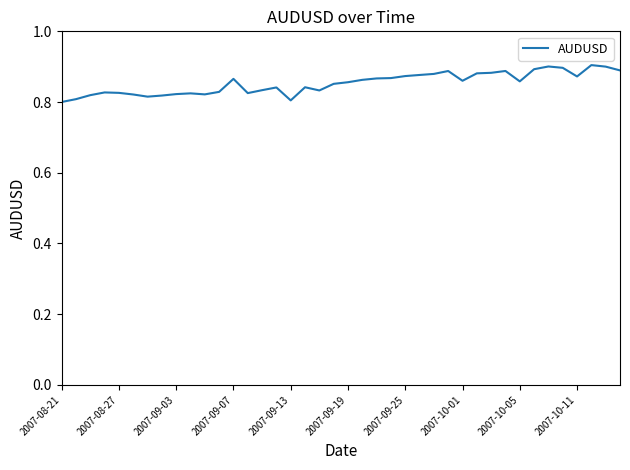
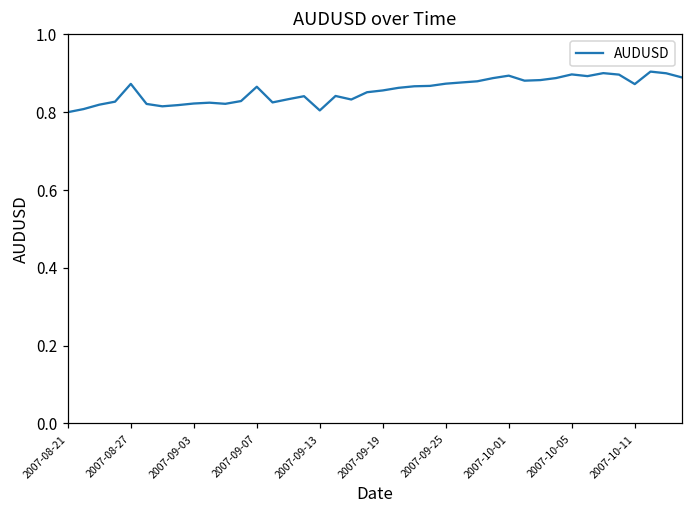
  {
    "2007-08-21": 0.80,
-   "2007-08-27": 0.83,
+   "2007-08-27": 0.87,
    "2007-09-03": 0.82,
    "2007-09-07": 0.87,
    "2007-09-13": 0.80,
    "2007-09-19": 0.86,
    "2007-09-25": 0.87,
-   "2007-10-01": 0.86,
-   "2007-10-05": 0.86,
+   "2007-10-01": 0.89,
+   "2007-10-05": 0.90,
    "2007-10-11": 0.87
  }
